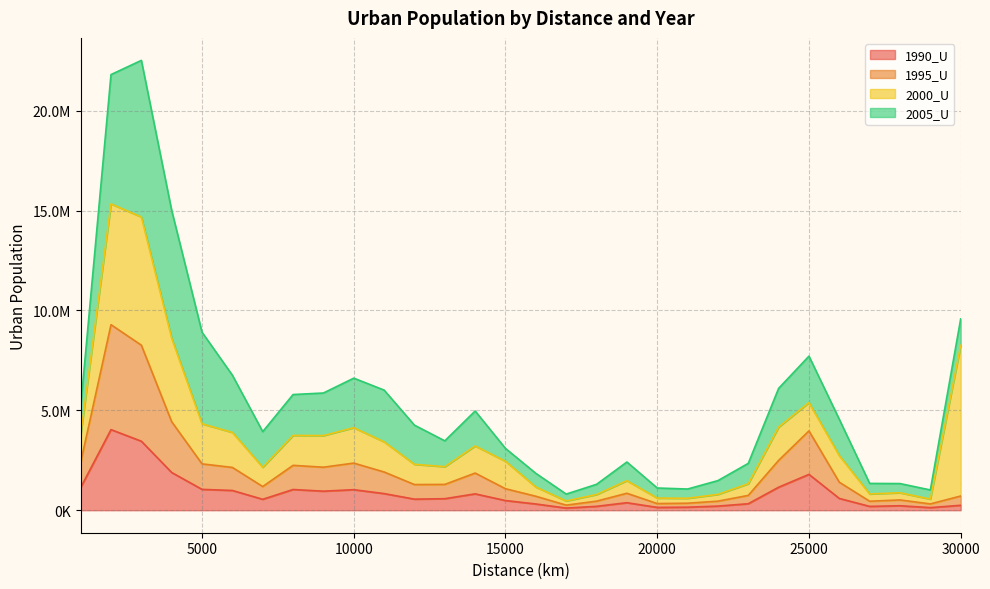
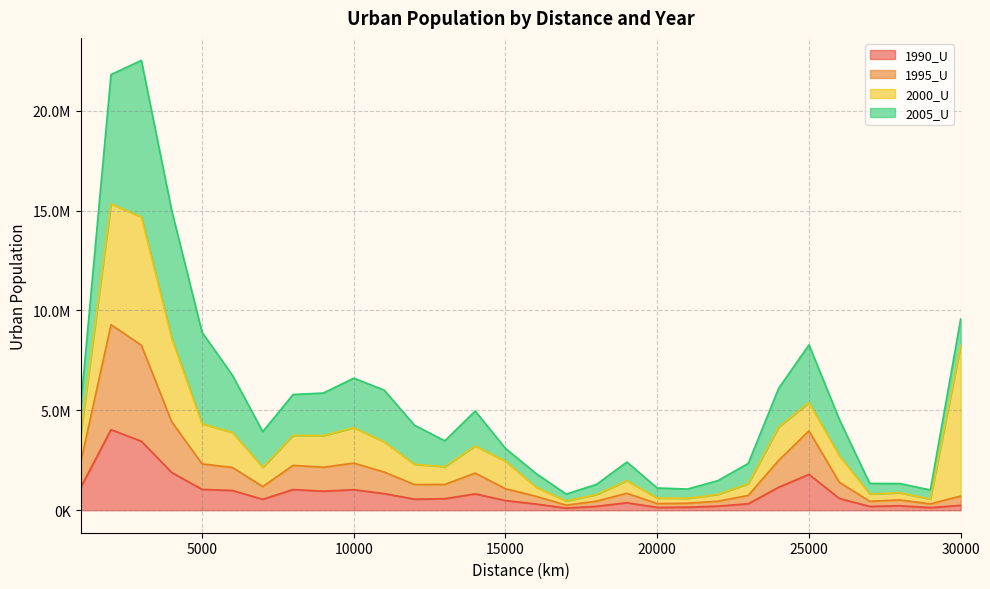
  {
    "2000_U": {
      "5000": 2000000,
      "10000": 1800000,
      "15000": 1400000,
      "20000": 300000,
      "25000": 1400000,
      "30000": 7500000
    },
    "2005_U": {
      "5000": 4600000,
      "10000": 2500000,
      "15000": 600000,
      "20000": 500000,
-     "25000": 2300000,
+     "25000": 2900000,
      "30000": 1300000
    }
  }
